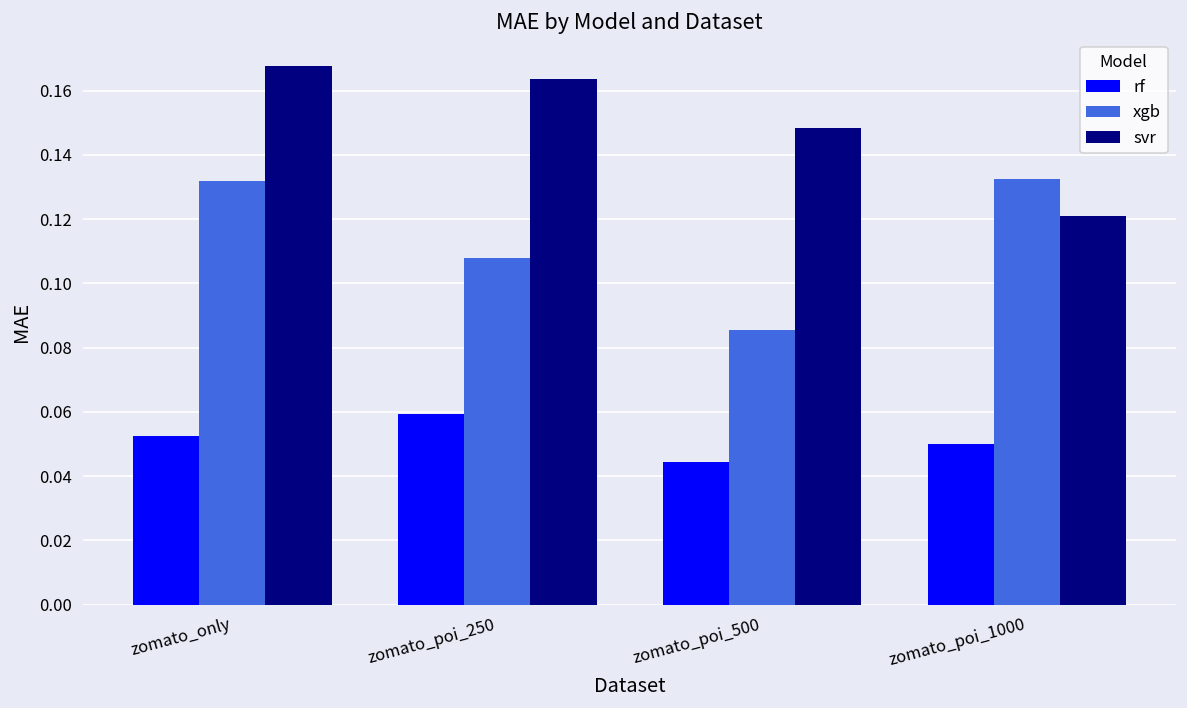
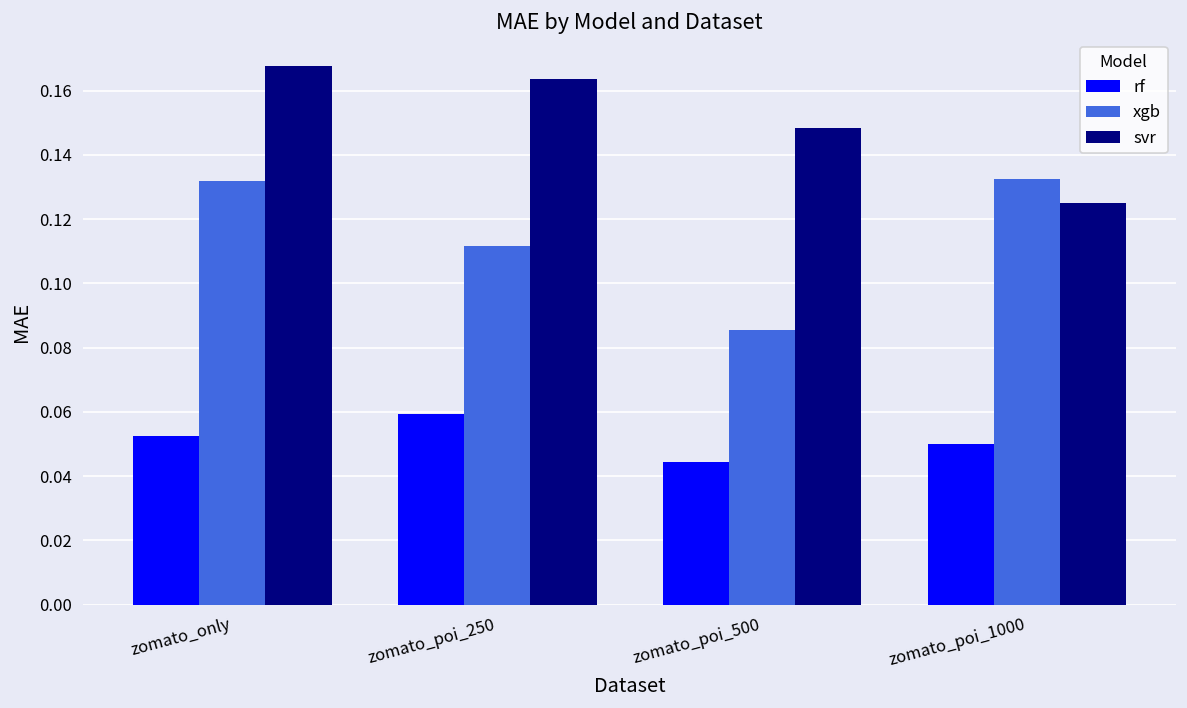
  {
    "rf": {
      "zomato_only": 0.052,
      "zomato_poi_250": 0.060,
      "zomato_poi_500": 0.045,
      "zomato_poi_1000": 0.050
    },
    "xgb": {
      "zomato_only": 0.132,
-     "zomato_poi_250": 0.108,
+     "zomato_poi_250": 0.112,
      "zomato_poi_500": 0.085,
      "zomato_poi_1000": 0.133
    },
    "svr": {
      "zomato_only": 0.168,
      "zomato_poi_250": 0.164,
      "zomato_poi_500": 0.148,
-     "zomato_poi_1000": 0.121
+     "zomato_poi_1000": 0.125
    }
  }
